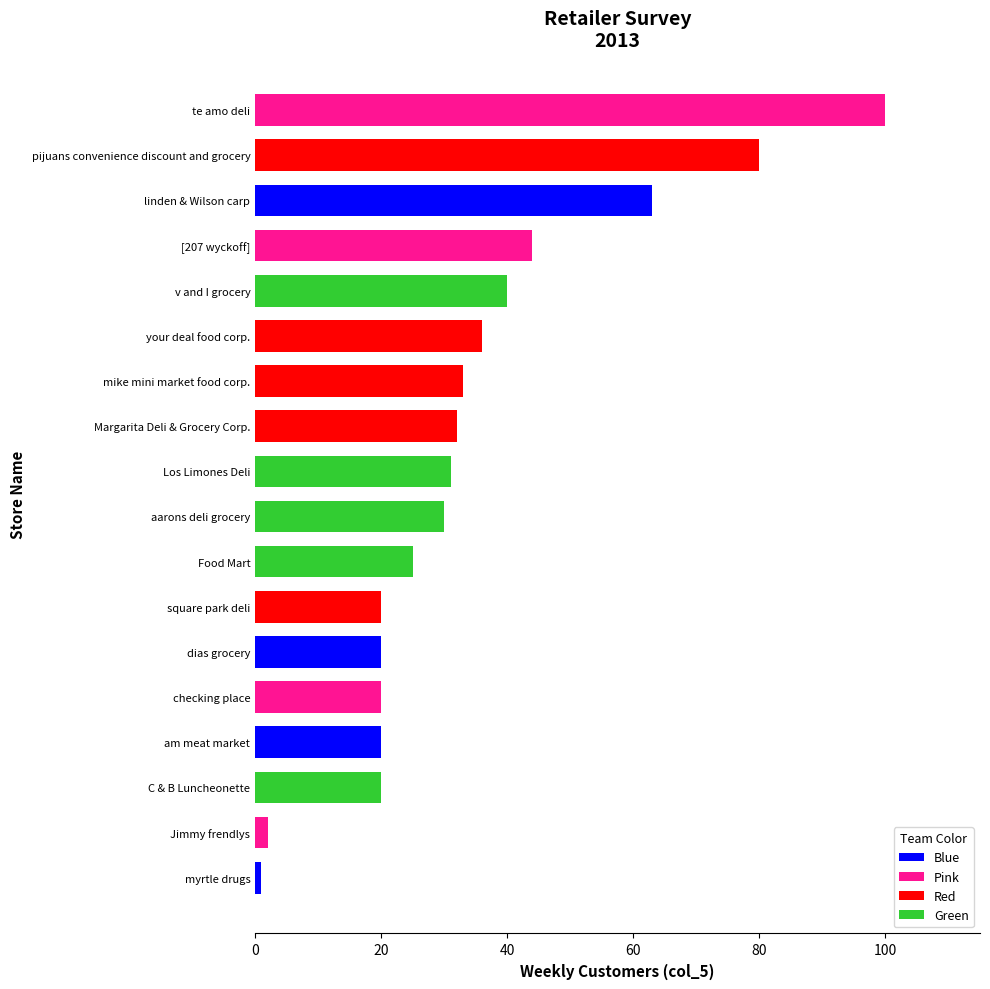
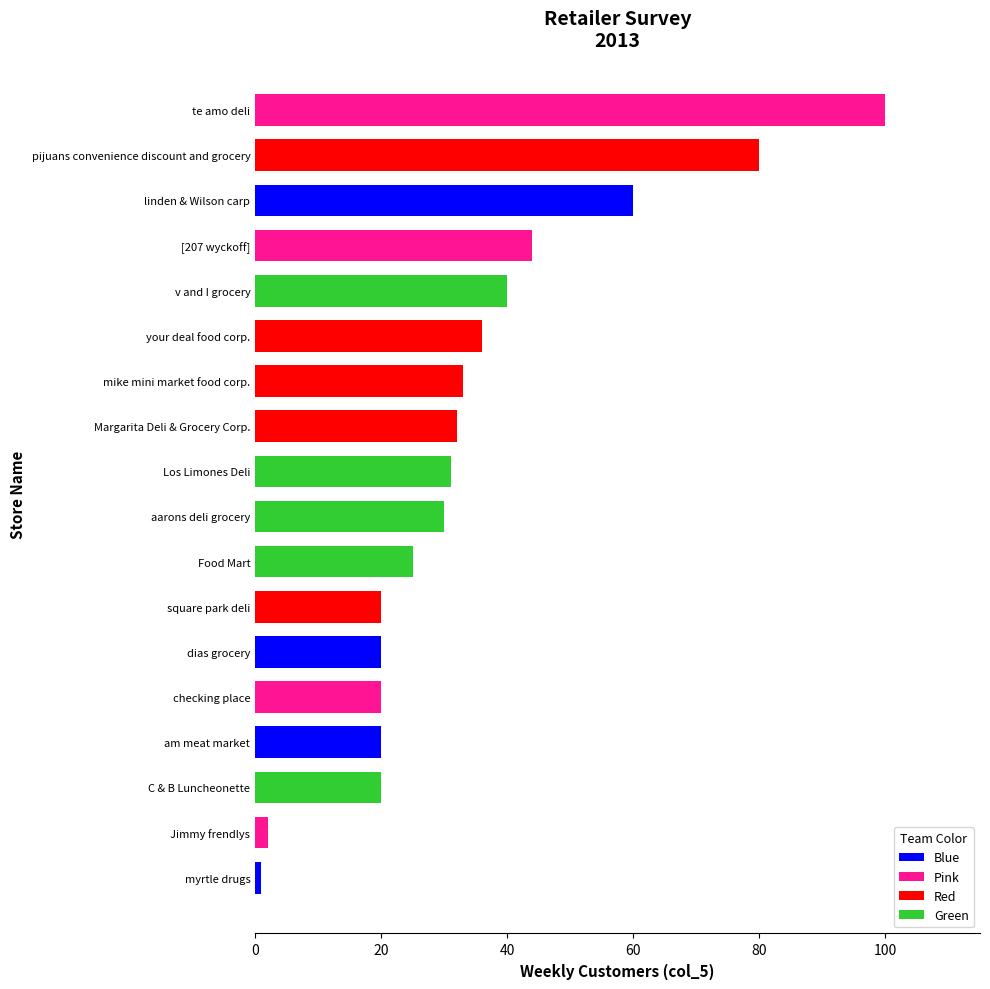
  {
    "te amo deli": 100,
    "pijuans convenience discount and grocery": 80,
-   "linden & Wilson carp": 63,
+   "linden & Wilson carp": 60,
    "[207 wyckoff]": 44,
    "v and I grocery": 40,
    "your deal food corp.": 36,
    "mike mini market food corp.": 33,
    "Margarita Deli & Grocery Corp.": 32,
    "Los Limones Deli": 31,
    "aarons deli grocery": 30,
    "Food Mart": 25,
    "square park deli": 20,
    "dias grocery": 20,
    "checking place": 20,
    "am meat market": 20,
    "C & B Luncheonette": 20,
    "Jimmy frendlys": 2,
    "myrtle drugs": 1
  }
